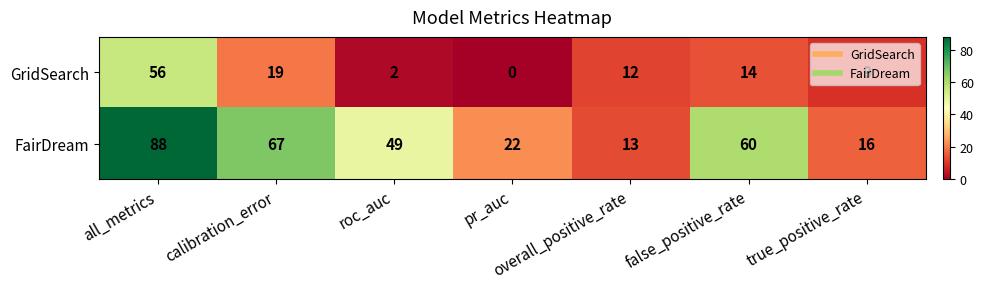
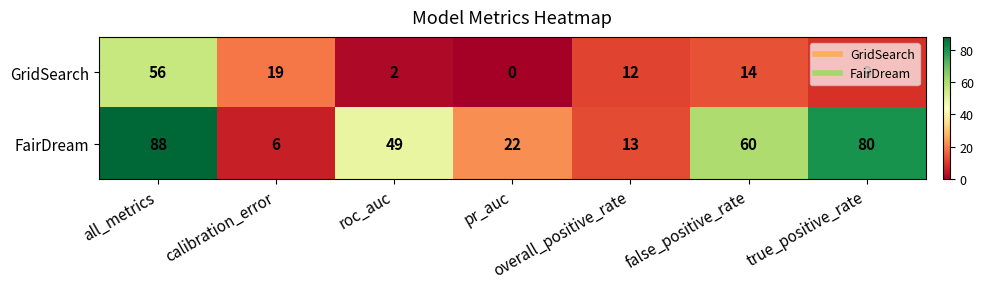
  {
    "GridSearch": {
      "all_metrics": 56,
      "calibration_error": 19,
      "roc_auc": 2,
      "pr_auc": 0,
      "overall_positive_rate": 12,
      "false_positive_rate": 14
    },
    "FairDream": {
      "all_metrics": 88,
-     "calibration_error": 67,
+     "calibration_error": 6,
      "roc_auc": 49,
      "pr_auc": 22,
      "overall_positive_rate": 13,
      "false_positive_rate": 60,
-     "true_positive_rate": 16
+     "true_positive_rate": 80
    }
  }
